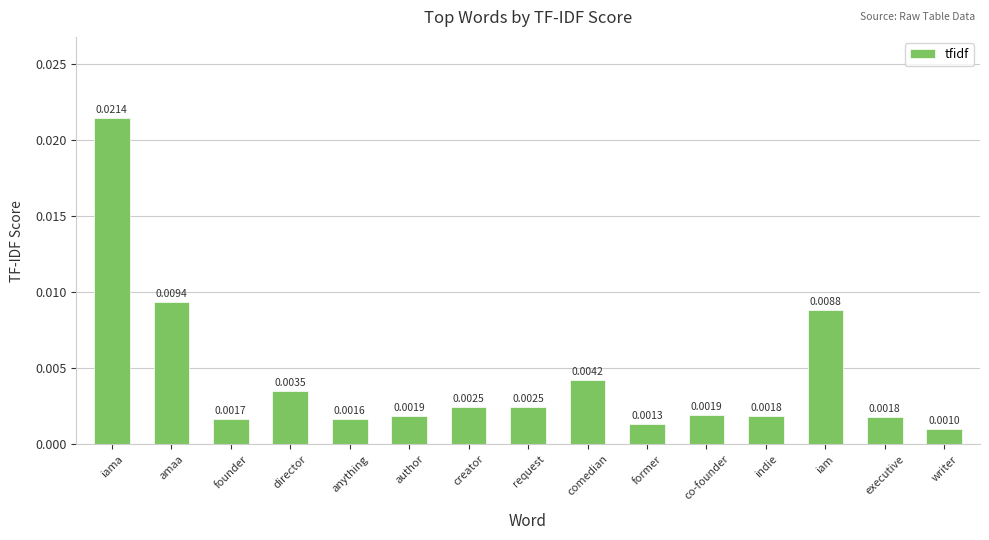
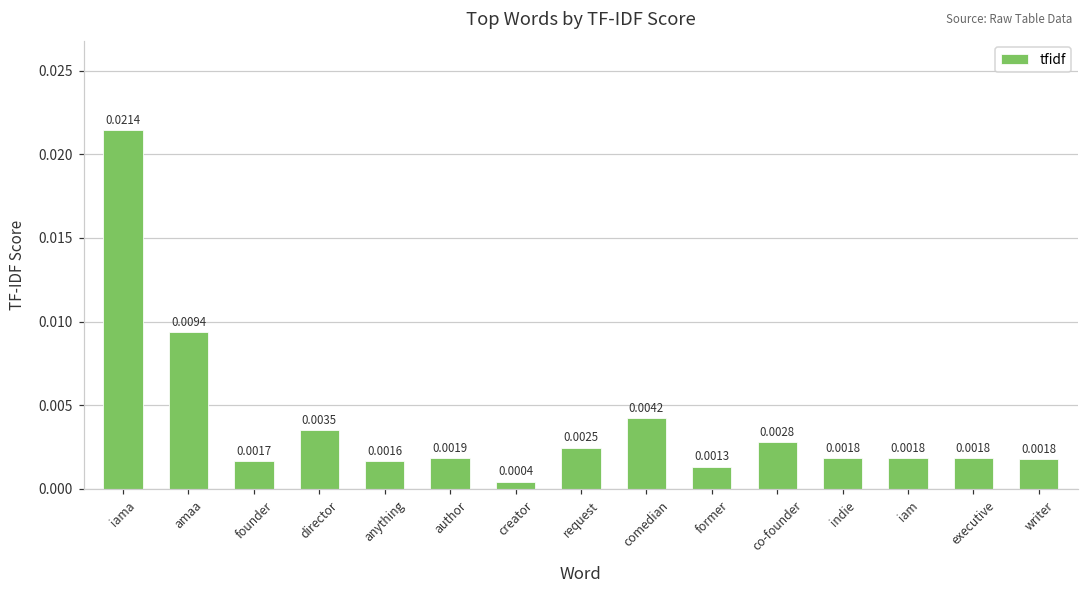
  {
    "iama": 0.0214,
    "amaa": 0.0094,
    "founder": 0.0017,
    "director": 0.0035,
    "anything": 0.0016,
    "author": 0.0019,
-   "creator": 0.0025,
+   "creator": 0.0004,
    "request": 0.0025,
    "comedian": 0.0042,
    "former": 0.0013,
-   "co-founder": 0.0019,
+   "co-founder": 0.0028,
    "indie": 0.0018,
-   "iam": 0.0088,
+   "iam": 0.0018,
    "executive": 0.0018,
-   "writer": 0.0010
+   "writer": 0.0018
  }
